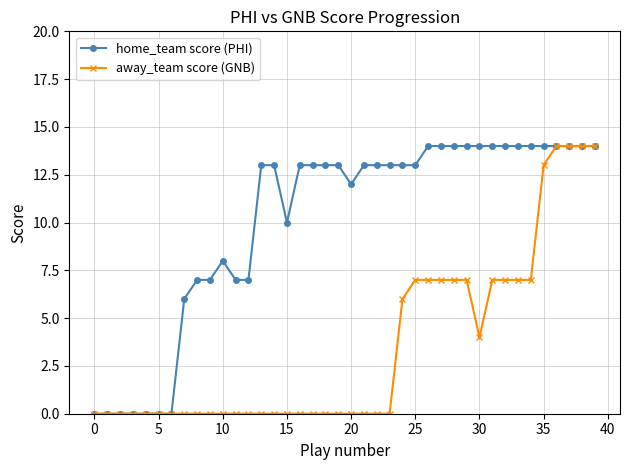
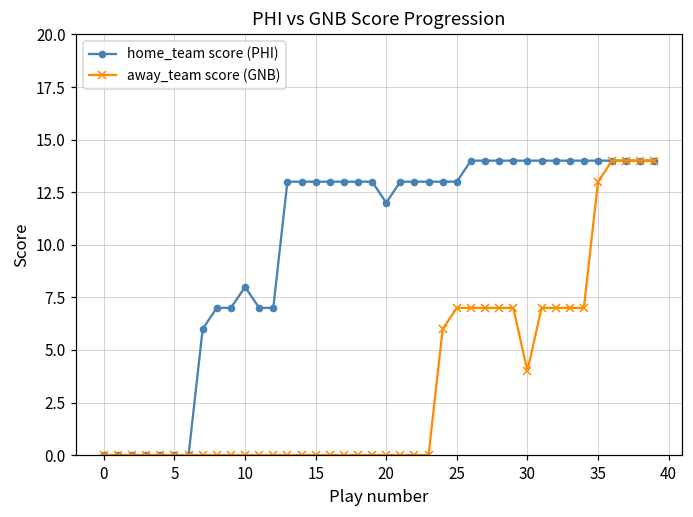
  {
    "home_team score (PHI)": {
      "10": 8,
-     "15": 10,
+     "15": 13,
      "20": 12,
      "25": 13,
      "30": 14,
      "35": 14
    },
    "away_team score (GNB)": {
      "10": 0,
      "15": 0,
      "20": 0,
      "25": 7,
      "30": 4,
      "35": 13
    }
  }
